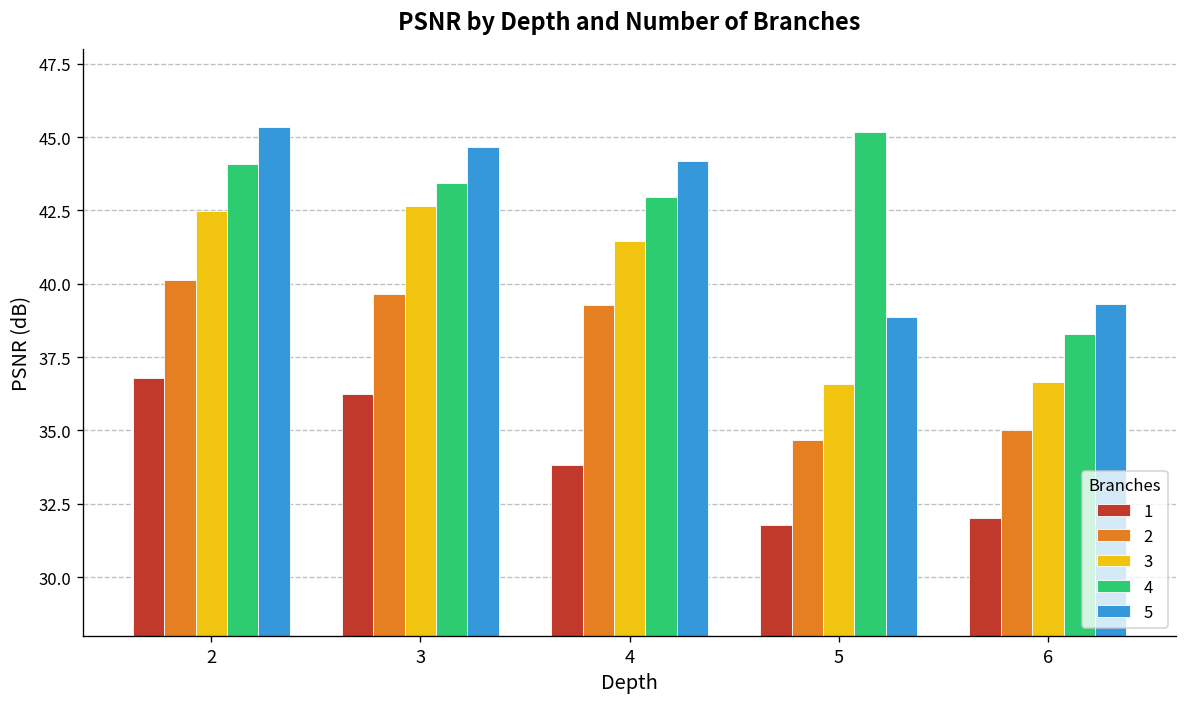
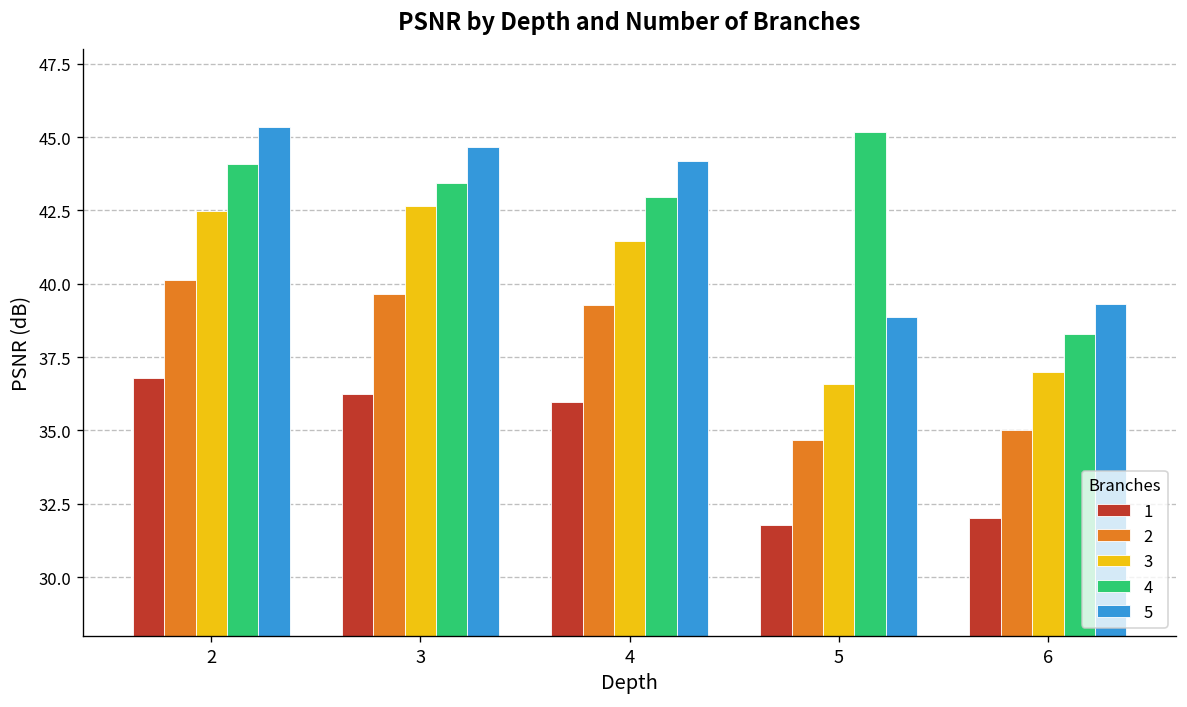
  {
    "1": {
      "2": 36.8,
      "3": 36.2,
-     "4": 33.8,
+     "4": 36.0,
      "5": 31.8,
      "6": 32.0
    },
    "2": {
      "2": 40.1,
      "3": 39.7,
      "4": 39.3,
      "5": 34.7,
      "6": 35.0
    },
    "3": {
      "2": 42.5,
      "3": 42.7,
      "4": 41.4,
      "5": 36.6,
-     "6": 36.6
+     "6": 37.0
    },
    "4": {
      "2": 44.1,
      "3": 43.4,
      "4": 43.0,
      "5": 45.2,
      "6": 38.3
    },
    "5": {
      "2": 45.3,
      "3": 44.7,
      "4": 44.2,
      "5": 38.9,
      "6": 39.3
    }
  }
